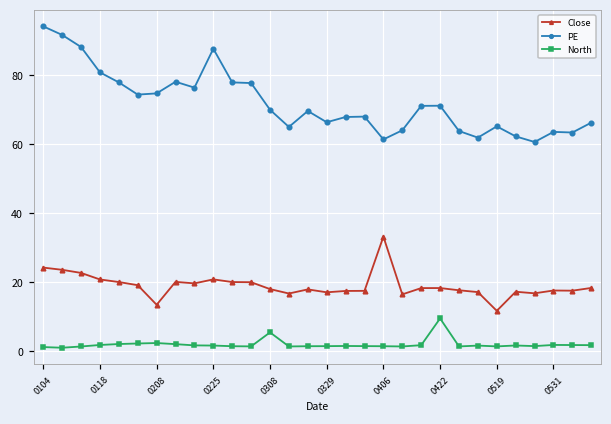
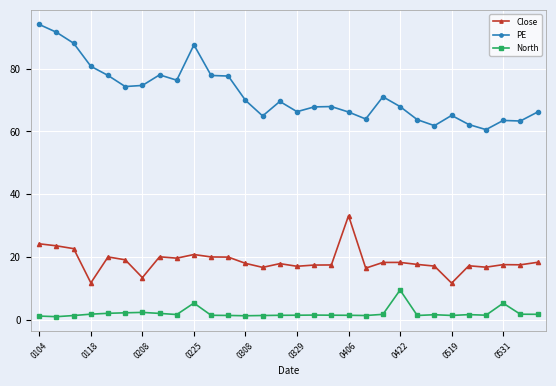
  {
    "Close": {
      "0104": 24,
-     "0118": 21,
+     "0118": 12,
      "0208": 13,
      "0225": 21,
      "0308": 18,
      "0329": 17,
      "0406": 33,
      "0422": 18,
      "0519": 12,
      "0531": 18
    },
    "PE": {
      "0104": 94,
      "0118": 81,
      "0208": 75,
      "0225": 88,
      "0308": 70,
      "0329": 66,
-     "0406": 61,
-     "0422": 71,
+     "0406": 66,
+     "0422": 68,
      "0519": 65,
      "0531": 64
    },
    "North": {
      "0104": 1,
      "0118": 2,
      "0208": 2,
-     "0225": 2,
-     "0308": 5,
+     "0225": 5,
+     "0308": 1,
      "0329": 2,
      "0406": 1,
      "0422": 10,
      "0519": 1,
-     "0531": 2
+     "0531": 5
    }
  }
